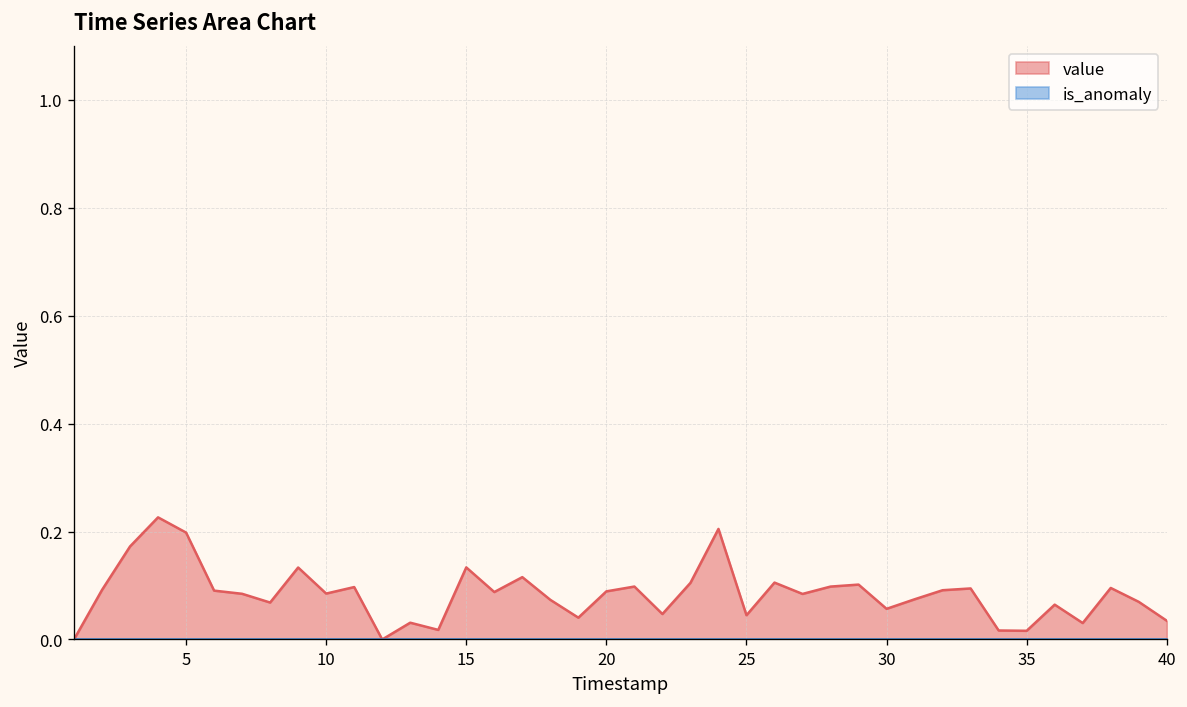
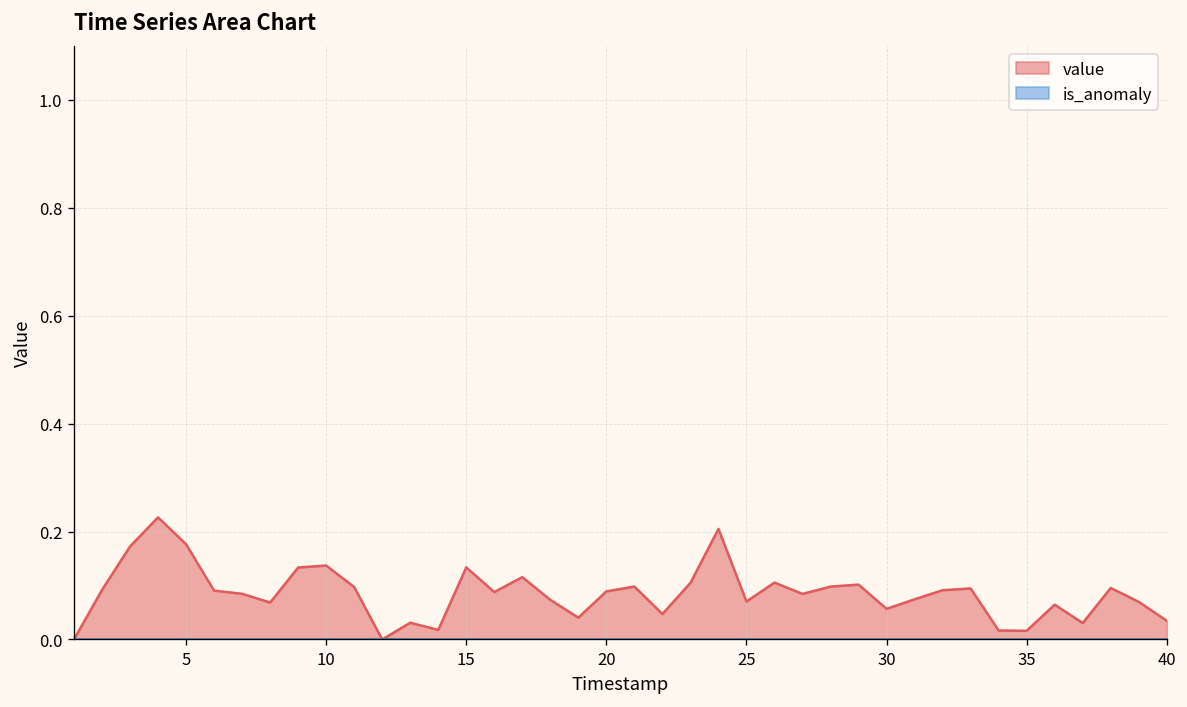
  {
    "value": {
-     "5": 0.20,
-     "10": 0.09,
+     "5": 0.18,
+     "10": 0.14,
      "15": 0.13,
      "20": 0.09,
-     "25": 0.04,
+     "25": 0.07,
      "30": 0.06,
      "35": 0.02,
      "40": 0.03
    },
    "is_anomaly": {
      "5": 0.00,
      "10": 0.00,
      "15": 0.00,
      "20": 0.00,
      "25": 0.00,
      "30": 0.00,
      "35": 0.00,
      "40": 0.00
    }
  }
